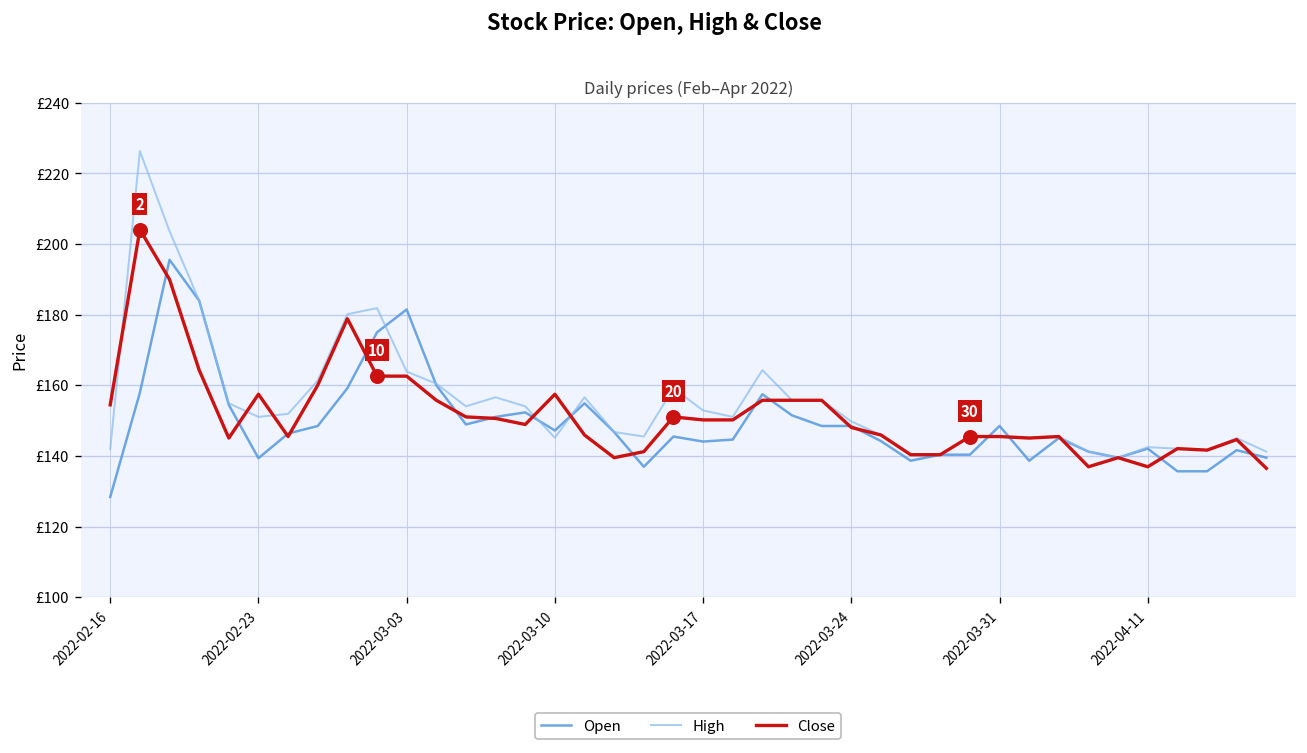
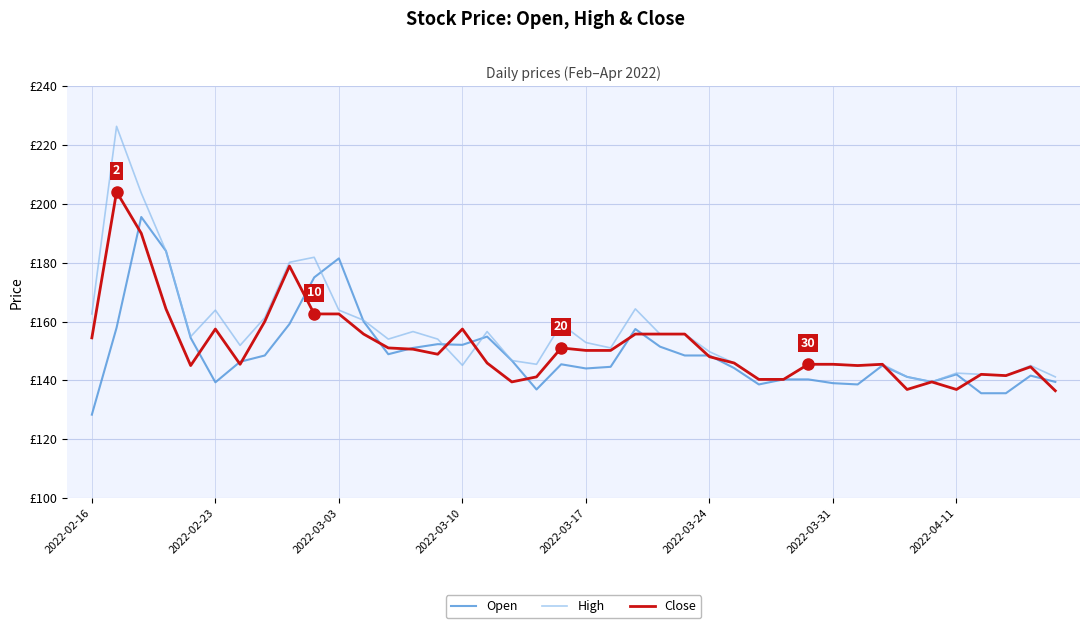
  {
    "Open": {
      "2022-02-16": "£128",
      "2022-02-23": "£139",
      "2022-03-03": "£181",
-     "2022-03-10": "£147",
+     "2022-03-10": "£152",
      "2022-03-17": "£144",
-     "2022-03-31": "£148"
+     "2022-03-31": "£139"
    },
    "High": {
-     "2022-02-16": "£142",
-     "2022-02-23": "£151",
+     "2022-02-16": "£163",
+     "2022-02-23": "£164",
      "2022-03-03": "£164",
      "2022-03-10": "£145",
      "2022-03-17": "£153",
      "2022-03-24": "£150"
    }
  }
